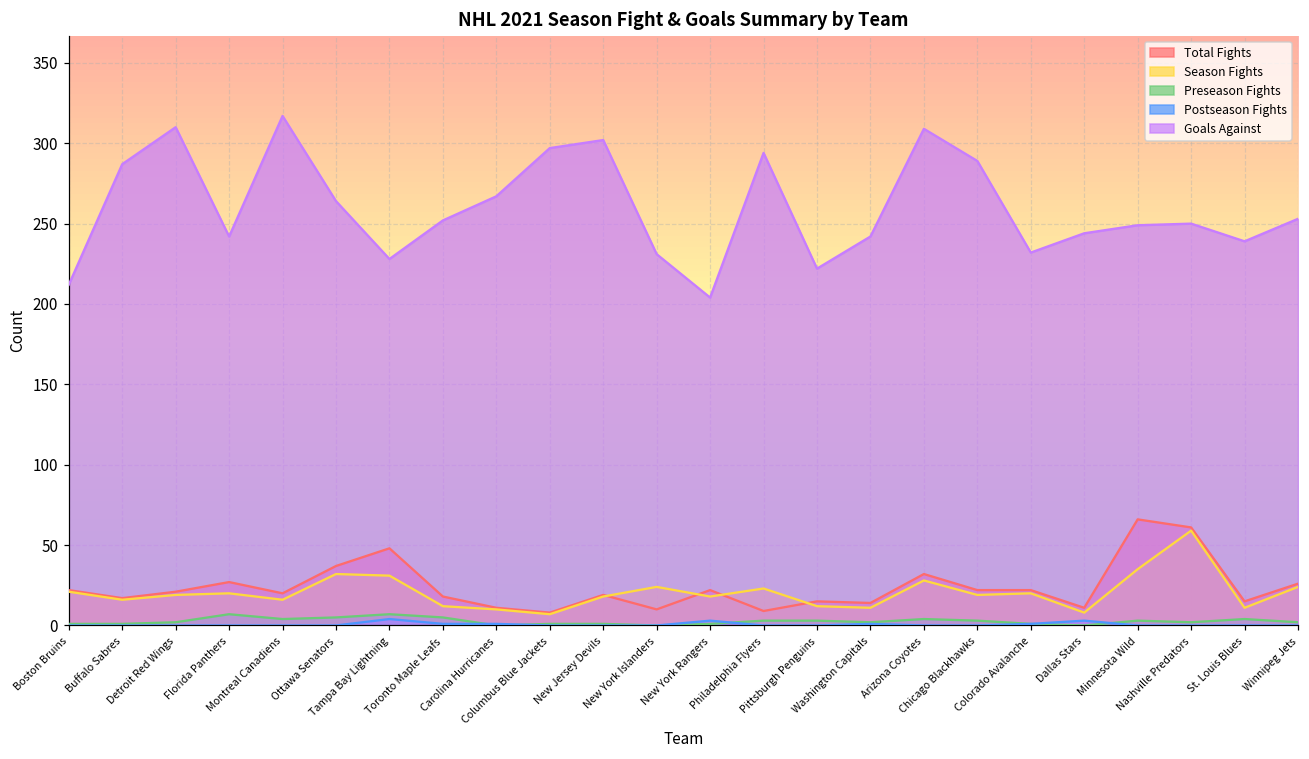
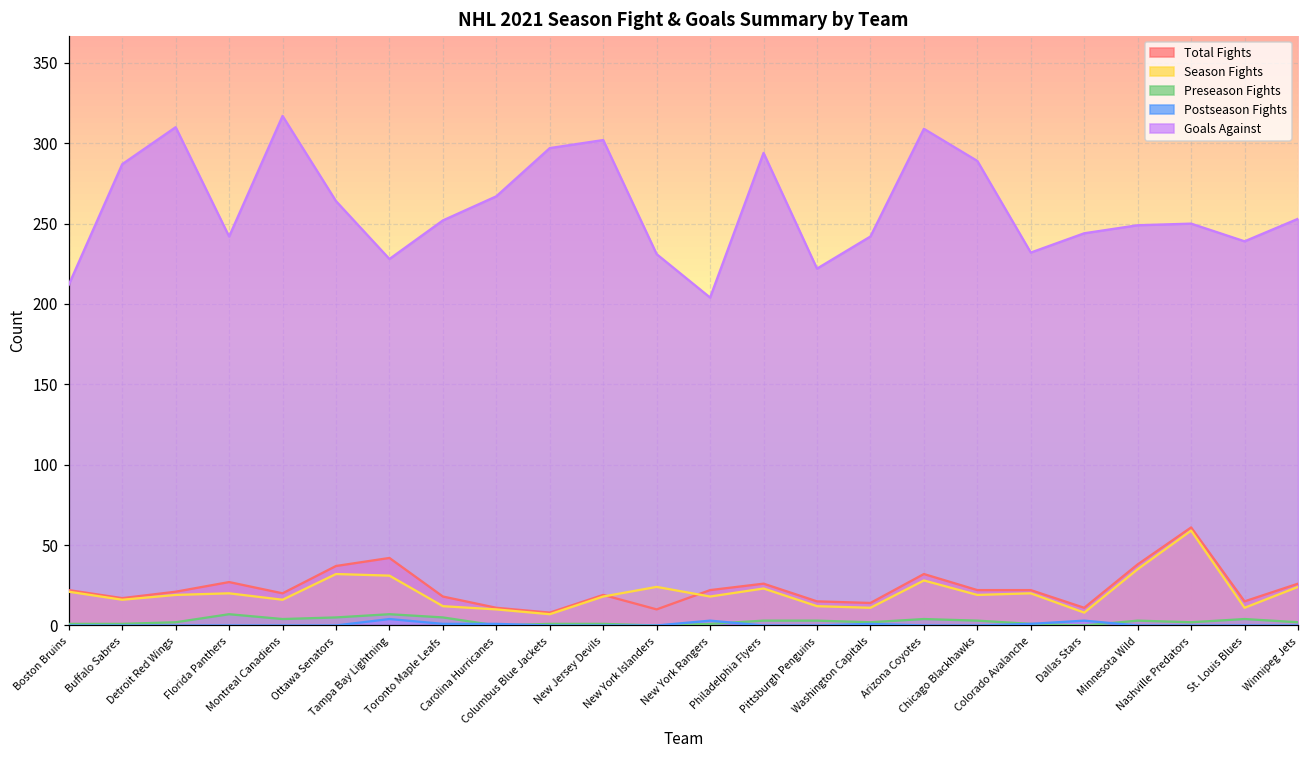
  {
    "Total Fights": {
      "Detroit Red Wings": 21,
      "Florida Panthers": 27,
      "Montreal Canadiens": 20,
      "Ottawa Senators": 37,
-     "Tampa Bay Lightning": 48,
+     "Tampa Bay Lightning": 42,
      "Toronto Maple Leafs": 18,
      "New York Islanders": 10,
      "New York Rangers": 22,
-     "Philadelphia Flyers": 9,
+     "Philadelphia Flyers": 26,
      "Pittsburgh Penguins": 15,
      "Washington Capitals": 14,
      "Arizona Coyotes": 32,
      "Chicago Blackhawks": 22,
      "Colorado Avalanche": 22,
      "Dallas Stars": 11,
-     "Minnesota Wild": 66,
+     "Minnesota Wild": 38,
      "Nashville Predators": 61,
      "St. Louis Blues": 15,
      "Winnipeg Jets": 26
    },
    "Season Fights": {
      "Detroit Red Wings": 19,
      "Florida Panthers": 20,
      "Montreal Canadiens": 16,
      "Ottawa Senators": 32,
      "Tampa Bay Lightning": 31,
      "Toronto Maple Leafs": 12,
      "New York Islanders": 24,
      "New York Rangers": 18,
      "Philadelphia Flyers": 23,
      "Pittsburgh Penguins": 12,
      "Washington Capitals": 11,
      "Arizona Coyotes": 28,
      "Chicago Blackhawks": 19,
      "Colorado Avalanche": 20,
      "Dallas Stars": 8,
      "Minnesota Wild": 35,
      "Nashville Predators": 59,
      "St. Louis Blues": 11,
      "Winnipeg Jets": 24
    },
    "Preseason Fights": {
      "Detroit Red Wings": 2,
      "Florida Panthers": 7,
      "Montreal Canadiens": 4,
      "Ottawa Senators": 5,
      "Tampa Bay Lightning": 7,
      "Toronto Maple Leafs": 5,
      "New York Rangers": 1,
      "Philadelphia Flyers": 3,
      "Pittsburgh Penguins": 3,
      "Arizona Coyotes": 4,
      "Chicago Blackhawks": 3,
      "Dallas Stars": 0,
      "Minnesota Wild": 3,
      "Nashville Predators": 2,
      "St. Louis Blues": 4,
      "Winnipeg Jets": 2
    },
    "Postseason Fights": {
      "Detroit Red Wings": 0,
      "Florida Panthers": 0,
      "Montreal Canadiens": 0,
      "Ottawa Senators": 0,
      "Tampa Bay Lightning": 4,
      "Toronto Maple Leafs": 1,
      "New York Rangers": 3,
      "Philadelphia Flyers": 0,
      "Pittsburgh Penguins": 0,
      "Arizona Coyotes": 0,
      "Chicago Blackhawks": 0,
      "Dallas Stars": 3,
      "Minnesota Wild": 0,
      "Nashville Predators": 0,
      "St. Louis Blues": 0,
      "Winnipeg Jets": 0
    },
    "Goals Against": {
      "Boston Bruins": 212,
      "Buffalo Sabres": 287,
      "Detroit Red Wings": 310,
      "Florida Panthers": 242,
      "Montreal Canadiens": 317,
      "Ottawa Senators": 264,
      "Tampa Bay Lightning": 228,
      "Toronto Maple Leafs": 252,
      "Carolina Hurricanes": 267,
      "Columbus Blue Jackets": 297,
      "New Jersey Devils": 302,
      "New York Islanders": 231,
      "New York Rangers": 204,
      "Philadelphia Flyers": 294,
      "Pittsburgh Penguins": 222,
      "Washington Capitals": 242,
      "Arizona Coyotes": 309,
      "Chicago Blackhawks": 289,
      "Colorado Avalanche": 232,
      "Dallas Stars": 244,
      "Minnesota Wild": 249,
      "Nashville Predators": 250,
      "St. Louis Blues": 239,
      "Winnipeg Jets": 253
    }
  }
